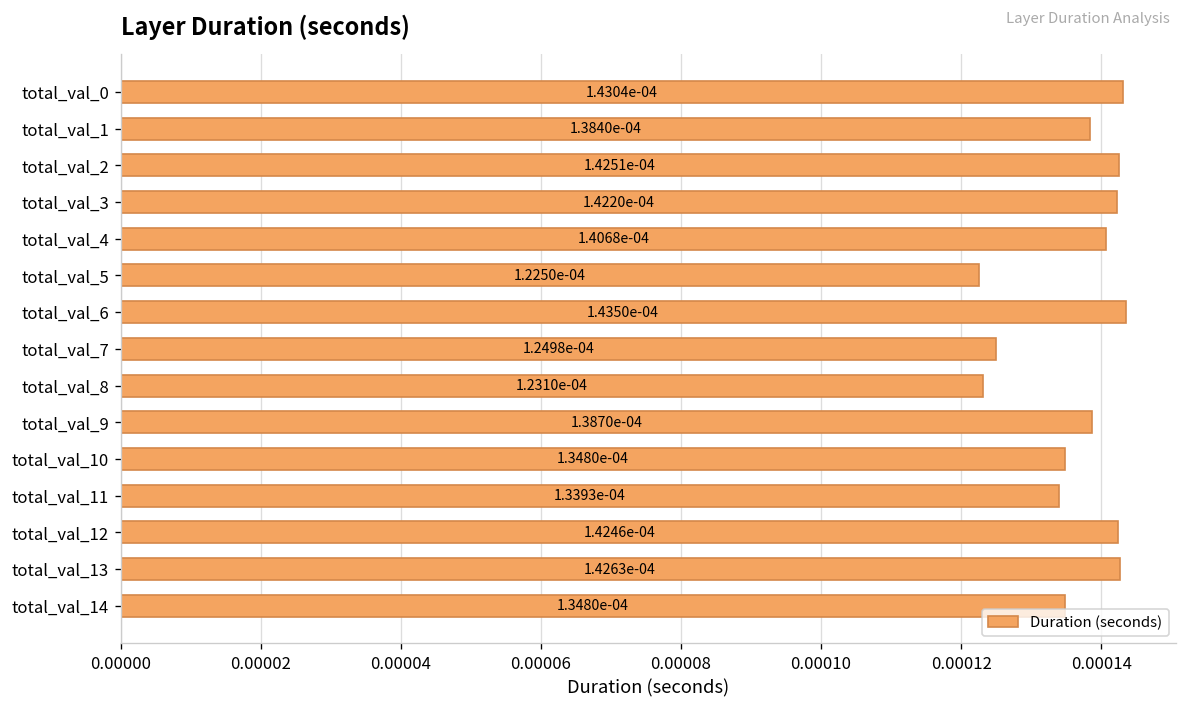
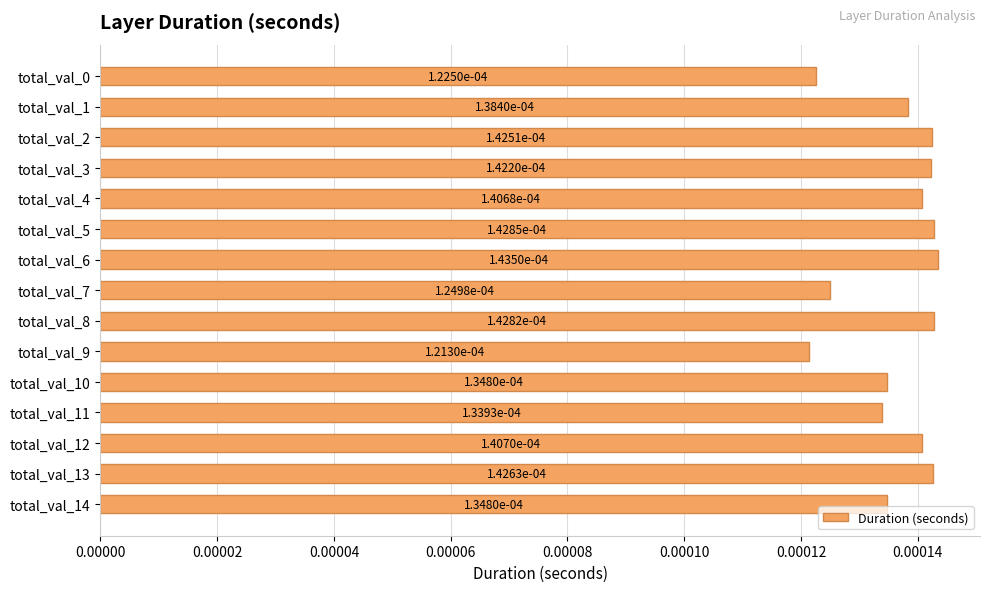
  {
-   "total_val_0": "1.4304e-04",
+   "total_val_0": "1.2250e-04",
    "total_val_1": "1.3840e-04",
    "total_val_2": "1.4251e-04",
    "total_val_3": "1.4220e-04",
    "total_val_4": "1.4068e-04",
-   "total_val_5": "1.2250e-04",
+   "total_val_5": "1.4285e-04",
    "total_val_6": "1.4350e-04",
    "total_val_7": "1.2498e-04",
-   "total_val_8": "1.2310e-04",
-   "total_val_9": "1.3870e-04",
+   "total_val_8": "1.4282e-04",
+   "total_val_9": "1.2130e-04",
    "total_val_10": "1.3480e-04",
    "total_val_11": "1.3393e-04",
-   "total_val_12": "1.4246e-04",
+   "total_val_12": "1.4070e-04",
    "total_val_13": "1.4263e-04",
    "total_val_14": "1.3480e-04"
  }
